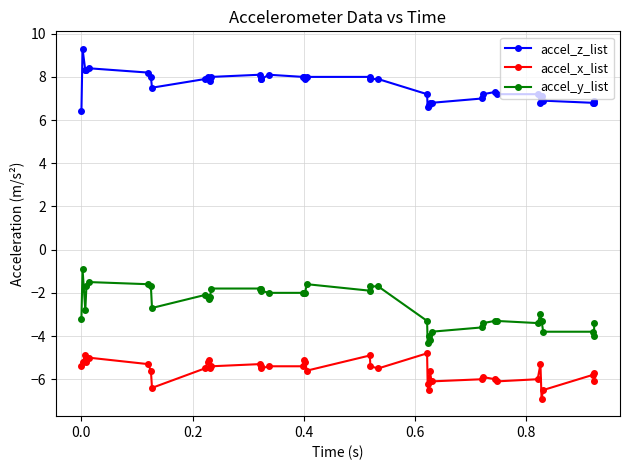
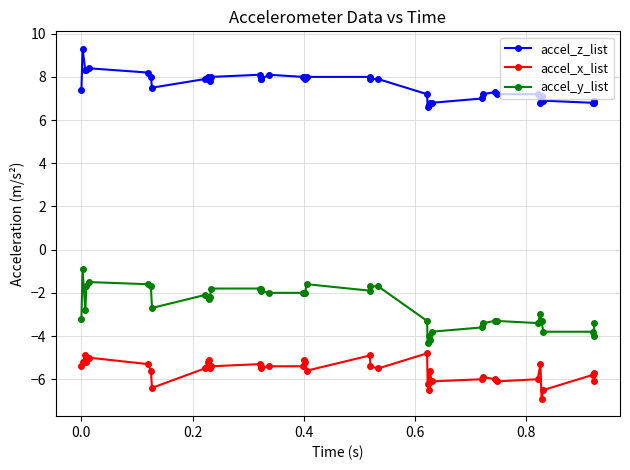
  {
    "accel_z_list": {
-     "0.0": 6.4
+     "0.0": 7.4
    },
    "accel_x_list": {
      "0.0": -5.4
    },
    "accel_y_list": {
      "0.0": -3.2
    }
  }
